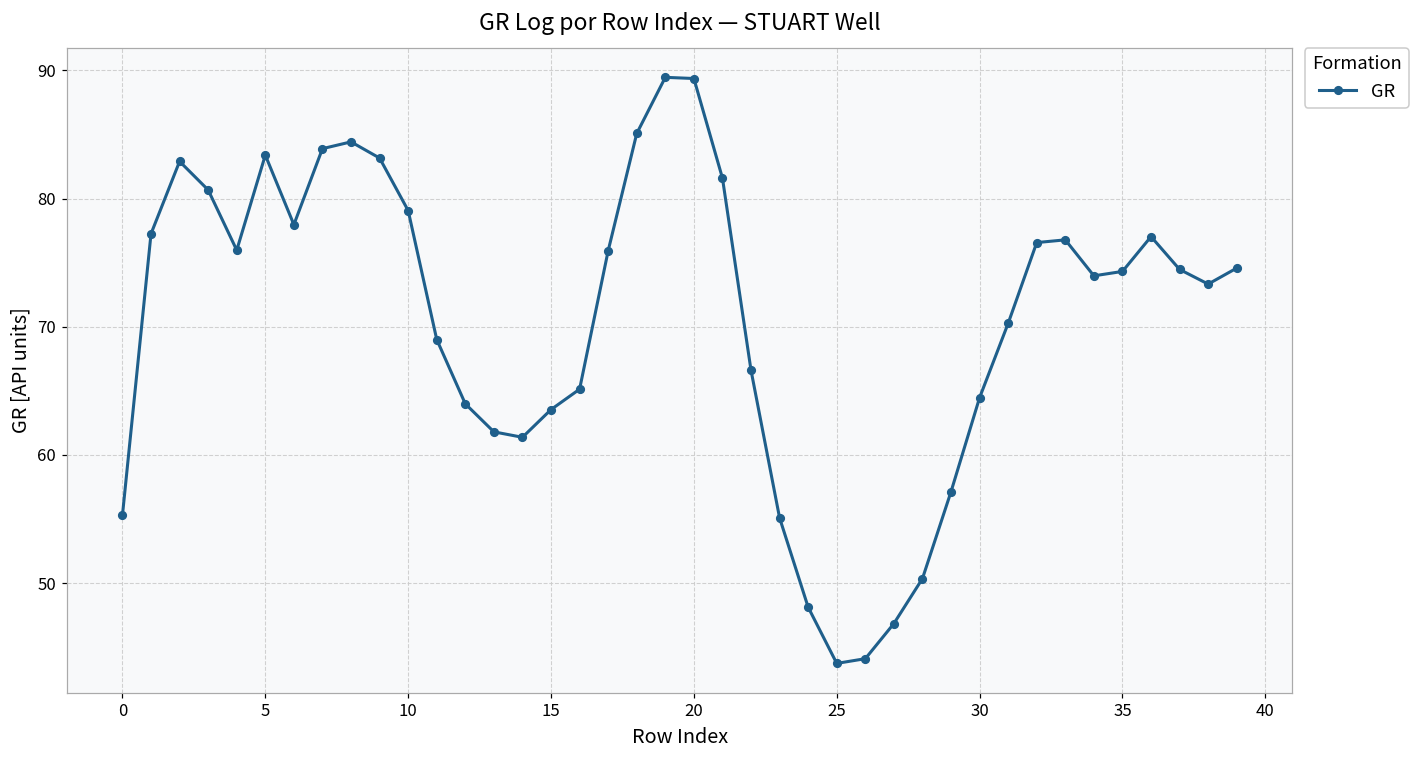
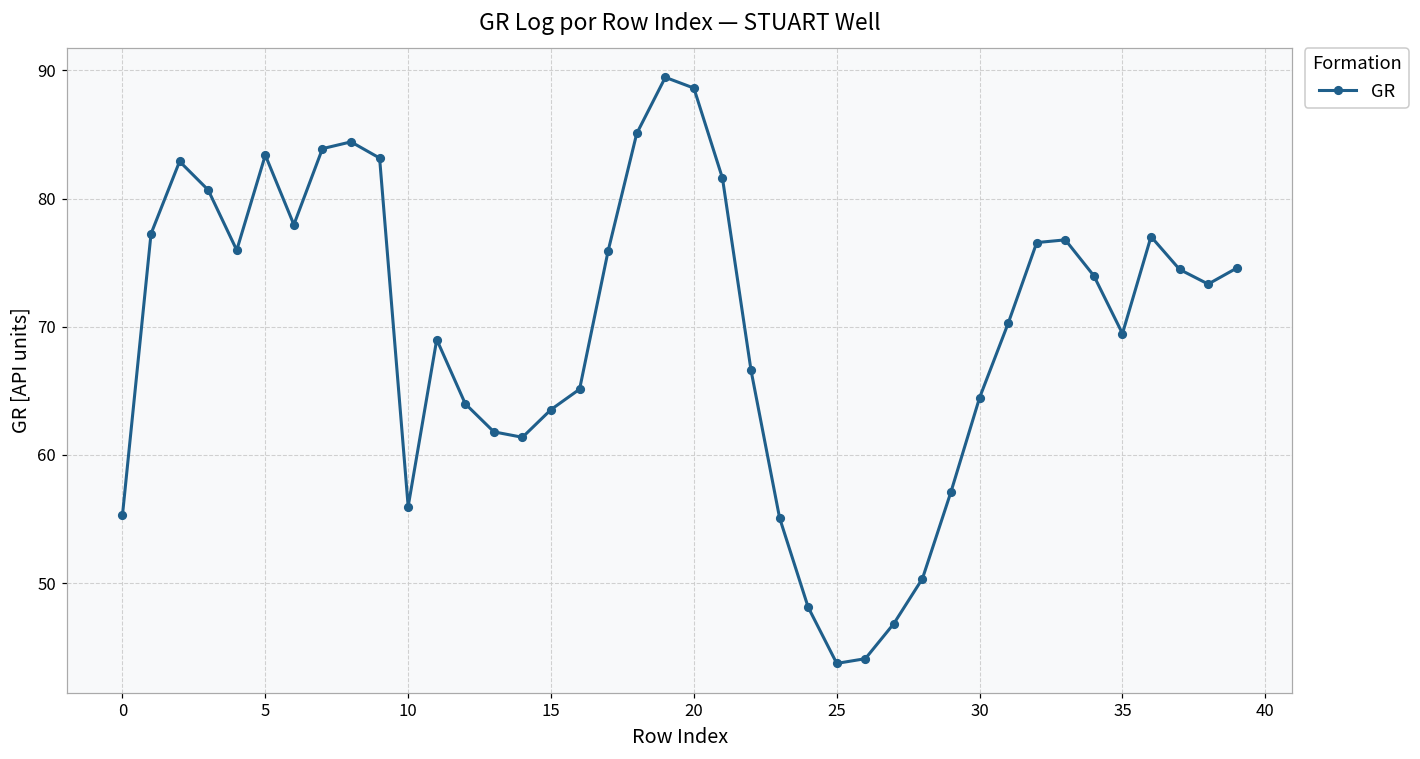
  {
    "0": 55.3,
    "5": 83.4,
-   "10": 79.1,
+   "10": 56.0,
    "15": 63.5,
-   "20": 89.4,
+   "20": 88.6,
    "25": 43.7,
    "30": 64.5,
-   "35": 74.3
+   "35": 69.5
  }
